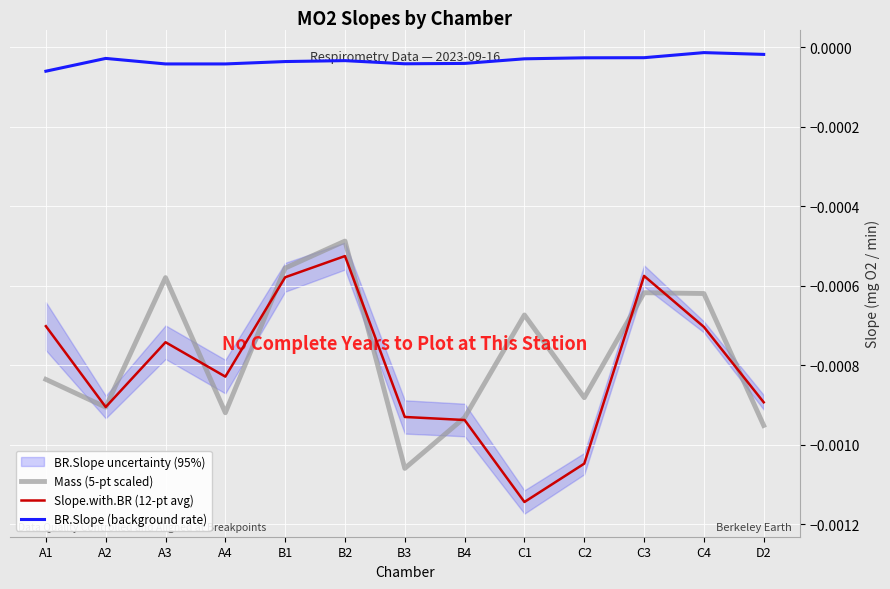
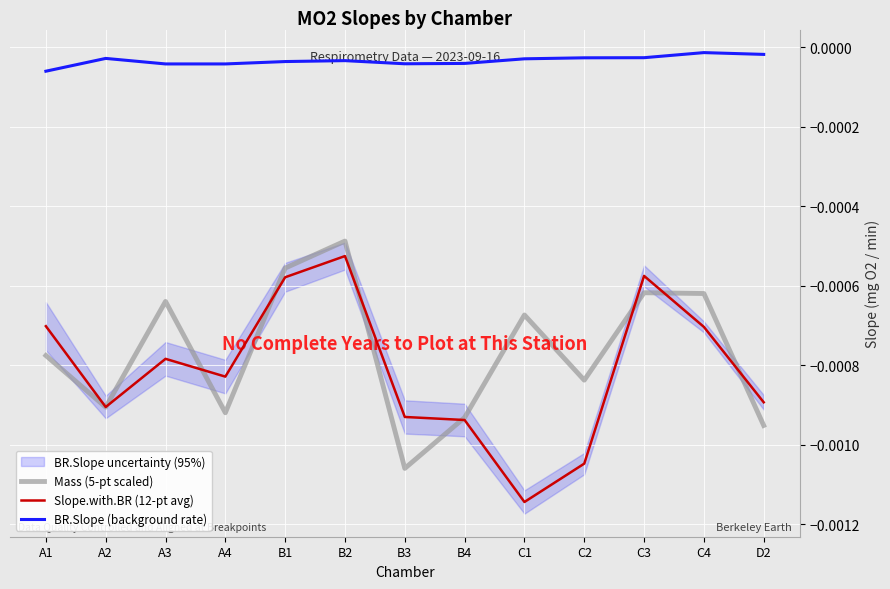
  {
    "Mass (5-pt scaled)": {
-     "A1": -0.00084,
-     "A3": -0.00058,
+     "A1": -0.00078,
+     "A3": -0.00064,
      "A4": -0.00092,
      "B1": -0.00056,
      "B3": -0.00106,
      "C1": -0.00067,
-     "C2": -0.00088,
+     "C2": -0.00084,
      "C3": -0.00062,
      "C4": -0.00062,
      "D2": -0.00095
    },
    "Slope.with.BR (12-pt avg)": {
      "A1": -0.00070,
-     "A3": -0.00074,
+     "A3": -0.00078,
      "A4": -0.00083,
      "B1": -0.00058,
      "B2": -0.00053,
      "B3": -0.00093,
      "C1": -0.00114,
      "C2": -0.00105,
      "C3": -0.00058,
      "C4": -0.00070,
      "D2": -0.00089
    }
  }
